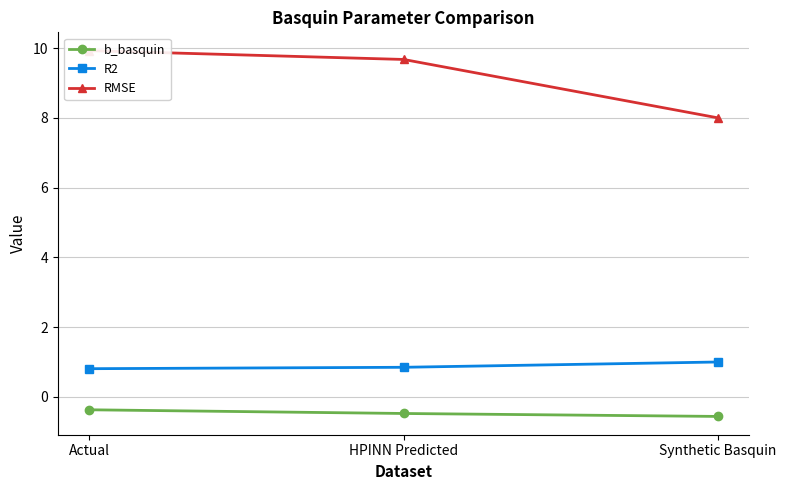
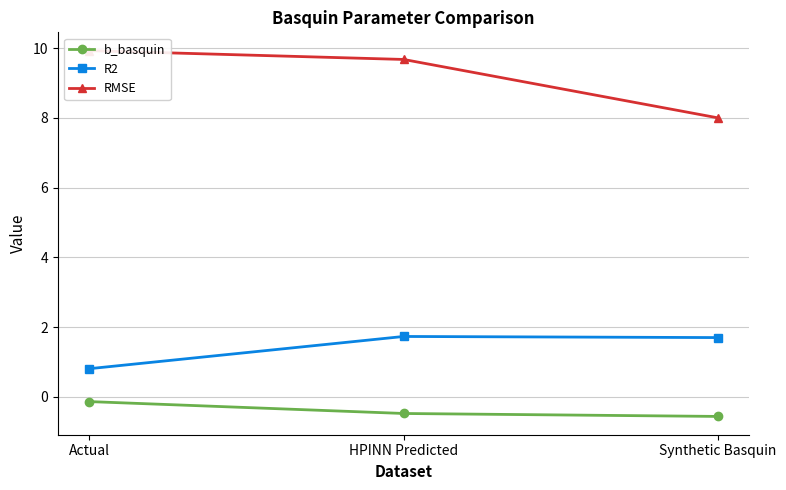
  {
    "b_basquin": {
-     "Actual": -0.4,
+     "Actual": -0.1,
      "HPINN Predicted": -0.5,
      "Synthetic Basquin": -0.6
    },
    "R2": {
      "Actual": 0.8,
-     "HPINN Predicted": 0.8,
-     "Synthetic Basquin": 1.0
+     "HPINN Predicted": 1.7,
+     "Synthetic Basquin": 1.7
    },
    "RMSE": {
      "HPINN Predicted": 9.7,
      "Synthetic Basquin": 8.0
    }
  }
